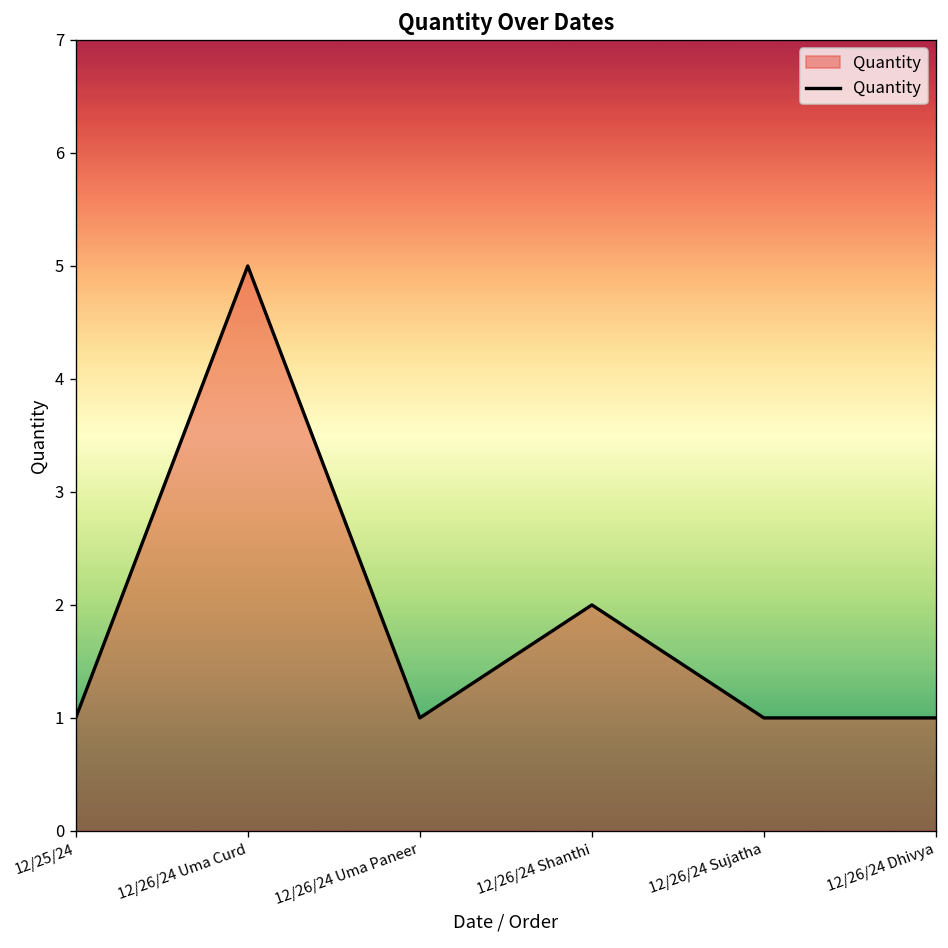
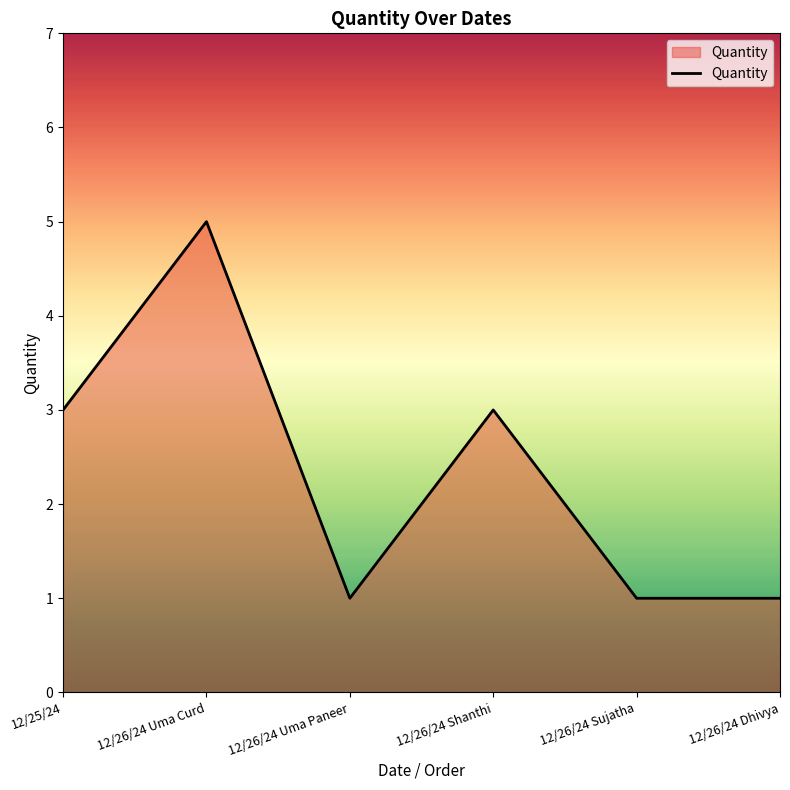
  {
-   "12/25/24": 1,
+   "12/25/24": 3,
    "12/26/24 Uma Curd": 5,
    "12/26/24 Uma Paneer": 1,
-   "12/26/24 Shanthi": 2,
+   "12/26/24 Shanthi": 3,
    "12/26/24 Sujatha": 1,
    "12/26/24 Dhivya": 1
  }
